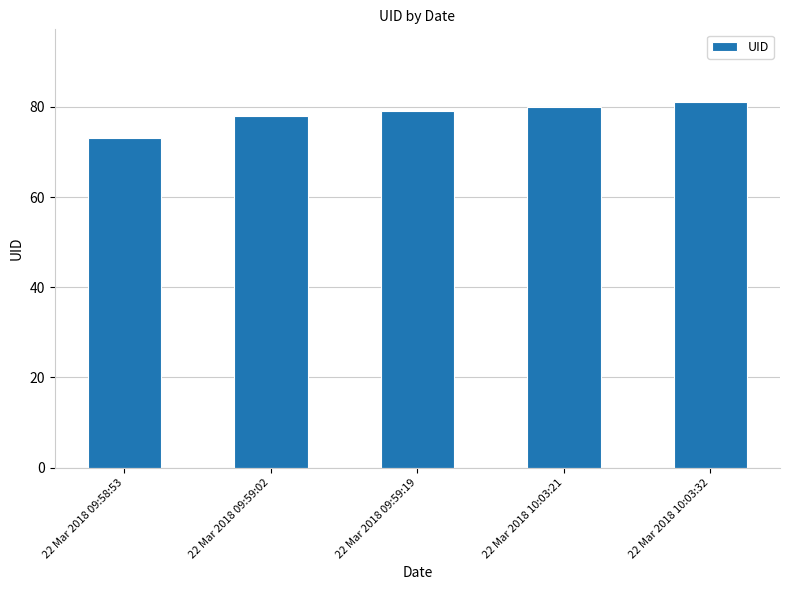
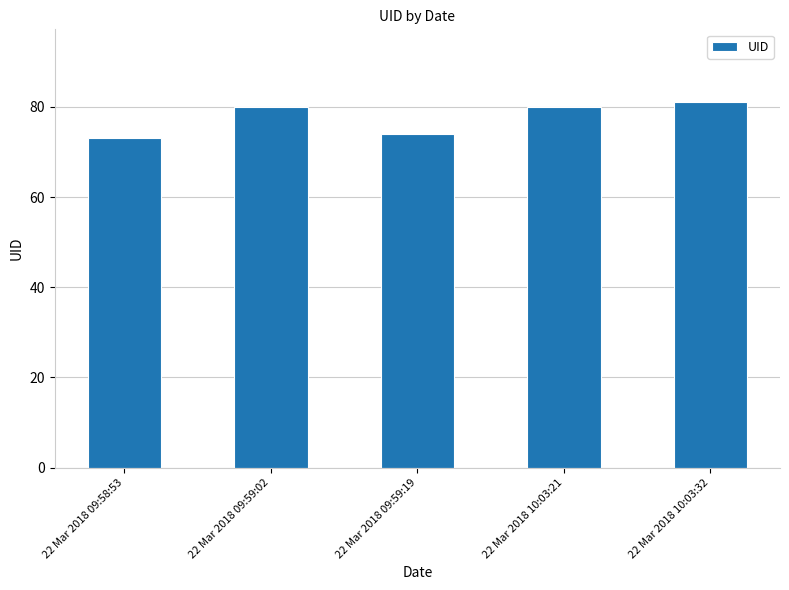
  {
    "22 Mar 2018 09:58:53": 73,
-   "22 Mar 2018 09:59:02": 78,
-   "22 Mar 2018 09:59:19": 79,
+   "22 Mar 2018 09:59:02": 80,
+   "22 Mar 2018 09:59:19": 74,
    "22 Mar 2018 10:03:21": 80,
    "22 Mar 2018 10:03:32": 81
  }
